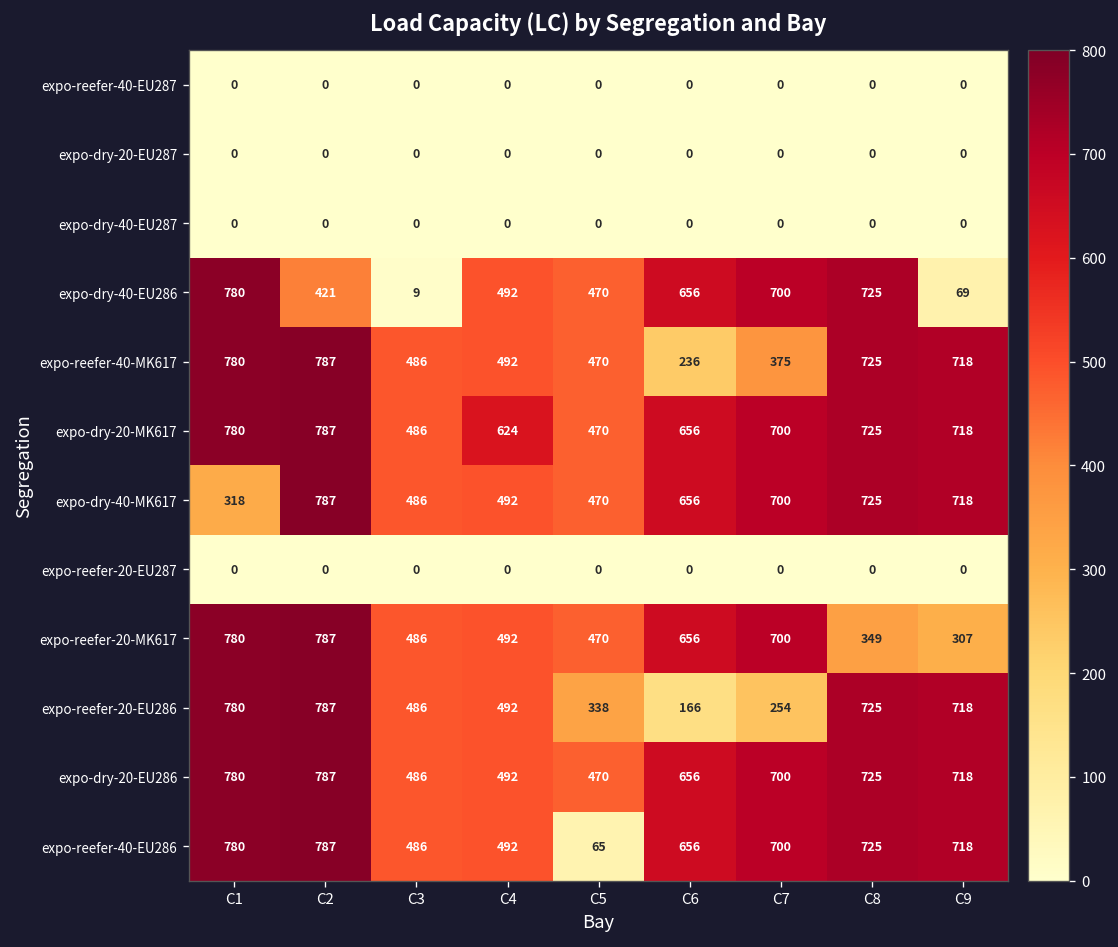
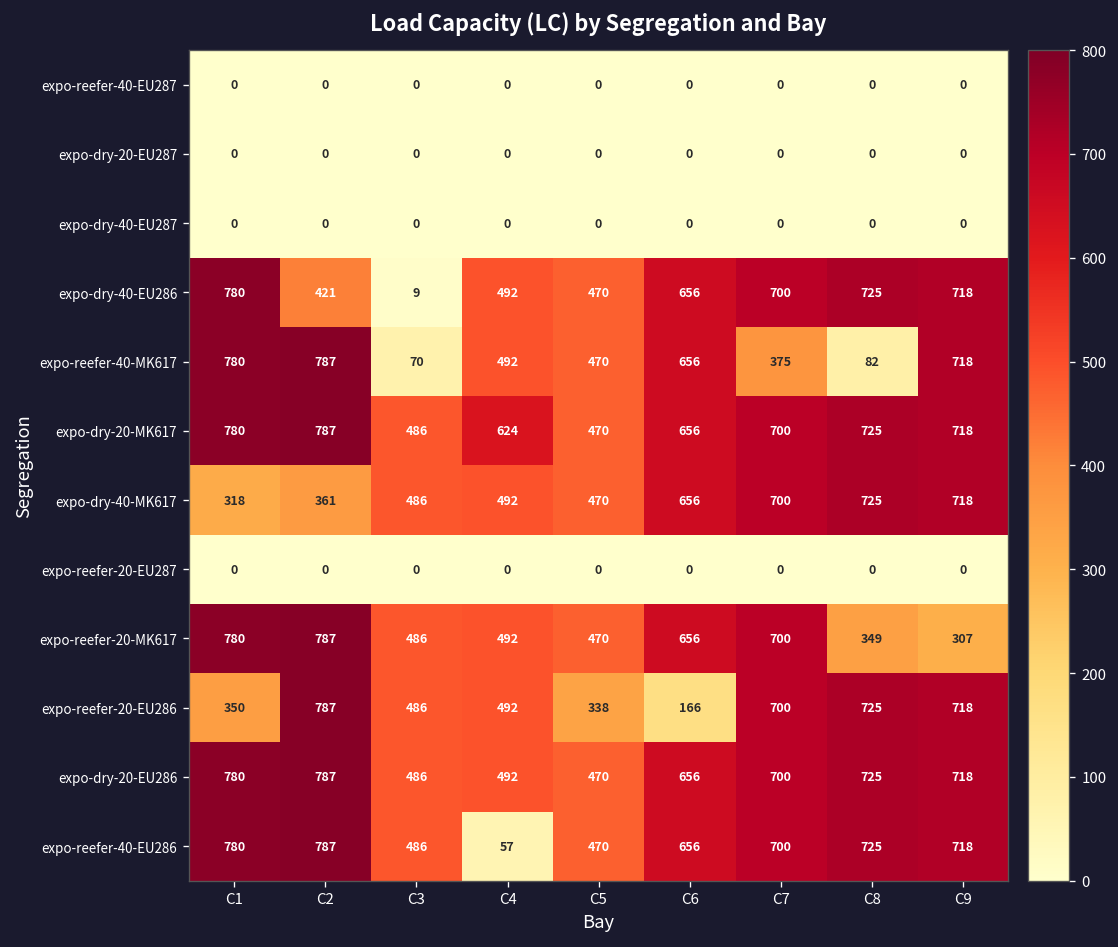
  {
    "expo-reefer-40-EU287": {
      "C1": 0,
      "C2": 0,
      "C3": 0,
      "C4": 0,
      "C5": 0,
      "C6": 0,
      "C7": 0,
      "C8": 0,
      "C9": 0
    },
    "expo-dry-20-EU287": {
      "C1": 0,
      "C2": 0,
      "C3": 0,
      "C4": 0,
      "C5": 0,
      "C6": 0,
      "C7": 0,
      "C8": 0,
      "C9": 0
    },
    "expo-dry-40-EU287": {
      "C1": 0,
      "C2": 0,
      "C3": 0,
      "C4": 0,
      "C5": 0,
      "C6": 0,
      "C7": 0,
      "C8": 0,
      "C9": 0
    },
    "expo-dry-40-EU286": {
      "C1": 780,
      "C2": 421,
      "C3": 9,
      "C4": 492,
      "C5": 470,
      "C6": 656,
      "C7": 700,
      "C8": 725,
-     "C9": 69
+     "C9": 718
    },
    "expo-reefer-40-MK617": {
      "C1": 780,
      "C2": 787,
-     "C3": 486,
+     "C3": 70,
      "C4": 492,
      "C5": 470,
-     "C6": 236,
+     "C6": 656,
      "C7": 375,
-     "C8": 725,
+     "C8": 82,
      "C9": 718
    },
    "expo-dry-20-MK617": {
      "C1": 780,
      "C2": 787,
      "C3": 486,
      "C4": 624,
      "C5": 470,
      "C6": 656,
      "C7": 700,
      "C8": 725,
      "C9": 718
    },
    "expo-dry-40-MK617": {
      "C1": 318,
-     "C2": 787,
+     "C2": 361,
      "C3": 486,
      "C4": 492,
      "C5": 470,
      "C6": 656,
      "C7": 700,
      "C8": 725,
      "C9": 718
    },
    "expo-reefer-20-EU287": {
      "C1": 0,
      "C2": 0,
      "C3": 0,
      "C4": 0,
      "C5": 0,
      "C6": 0,
      "C7": 0,
      "C8": 0,
      "C9": 0
    },
    "expo-reefer-20-MK617": {
      "C1": 780,
      "C2": 787,
      "C3": 486,
      "C4": 492,
      "C5": 470,
      "C6": 656,
      "C7": 700,
      "C8": 349,
      "C9": 307
    },
    "expo-reefer-20-EU286": {
-     "C1": 780,
+     "C1": 350,
      "C2": 787,
      "C3": 486,
      "C4": 492,
      "C5": 338,
      "C6": 166,
-     "C7": 254,
+     "C7": 700,
      "C8": 725,
      "C9": 718
    },
    "expo-dry-20-EU286": {
      "C1": 780,
      "C2": 787,
      "C3": 486,
      "C4": 492,
      "C5": 470,
      "C6": 656,
      "C7": 700,
      "C8": 725,
      "C9": 718
    },
    "expo-reefer-40-EU286": {
      "C1": 780,
      "C2": 787,
      "C3": 486,
-     "C4": 492,
-     "C5": 65,
+     "C4": 57,
+     "C5": 470,
      "C6": 656,
      "C7": 700,
      "C8": 725,
      "C9": 718
    }
  }
